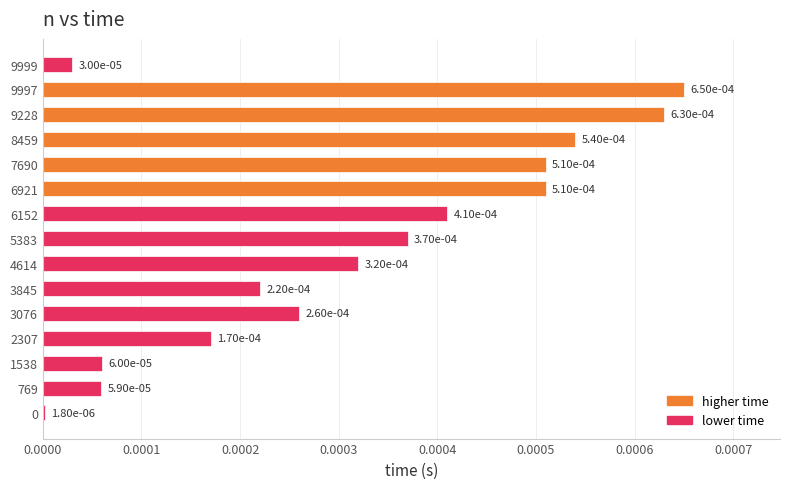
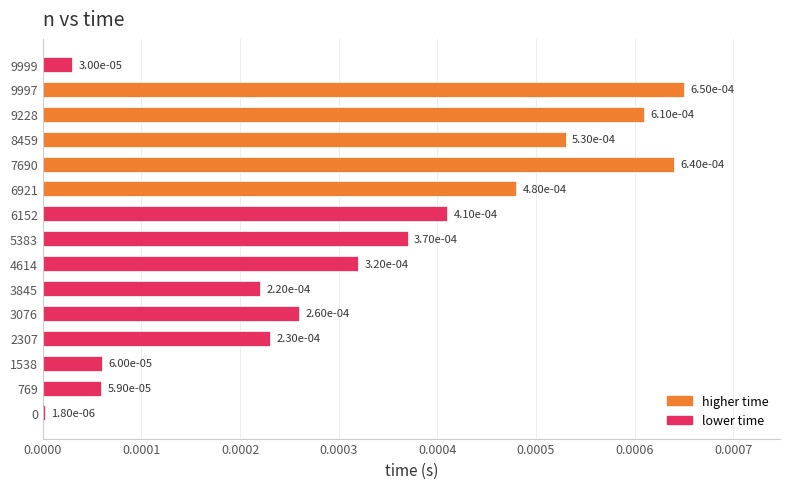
  {
    "9999": "3.00e-05",
    "9997": "6.50e-04",
-   "9228": "6.30e-04",
-   "8459": "5.40e-04",
-   "7690": "5.10e-04",
-   "6921": "5.10e-04",
+   "9228": "6.10e-04",
+   "8459": "5.30e-04",
+   "7690": "6.40e-04",
+   "6921": "4.80e-04",
    "6152": "4.10e-04",
    "5383": "3.70e-04",
    "4614": "3.20e-04",
    "3845": "2.20e-04",
    "3076": "2.60e-04",
-   "2307": "1.70e-04",
+   "2307": "2.30e-04",
    "1538": "6.00e-05",
    "769": "5.90e-05",
    "0": "1.80e-06"
  }
